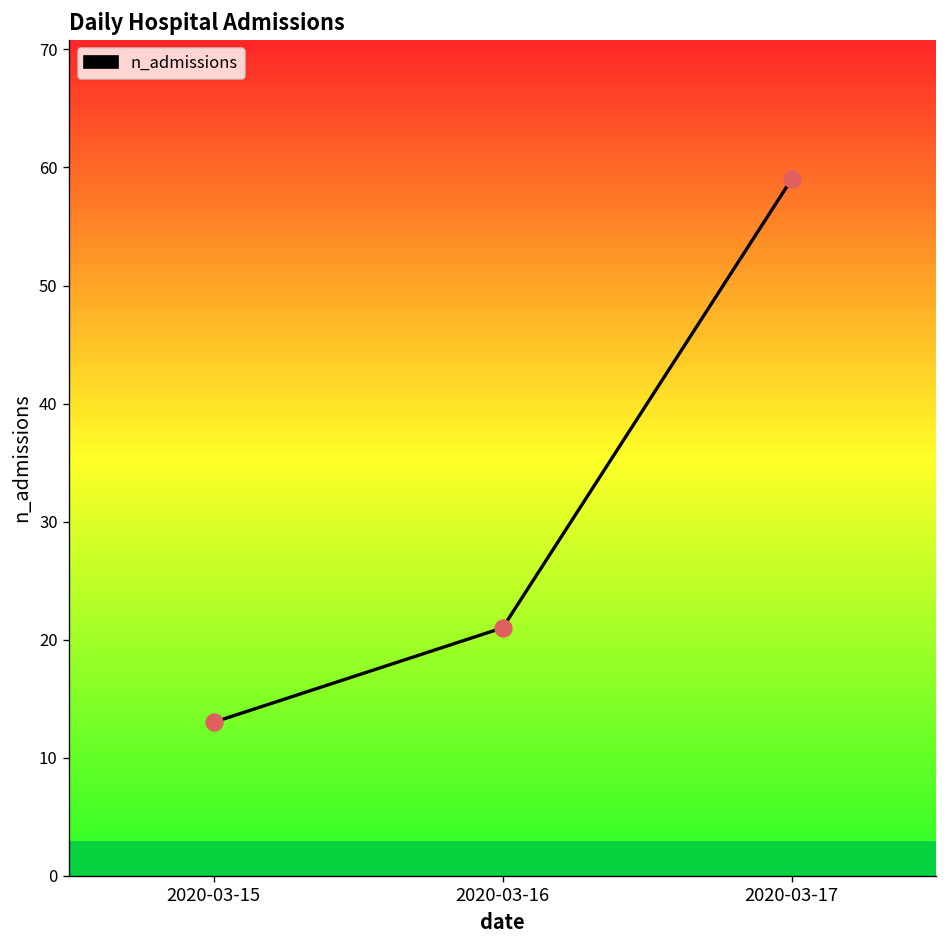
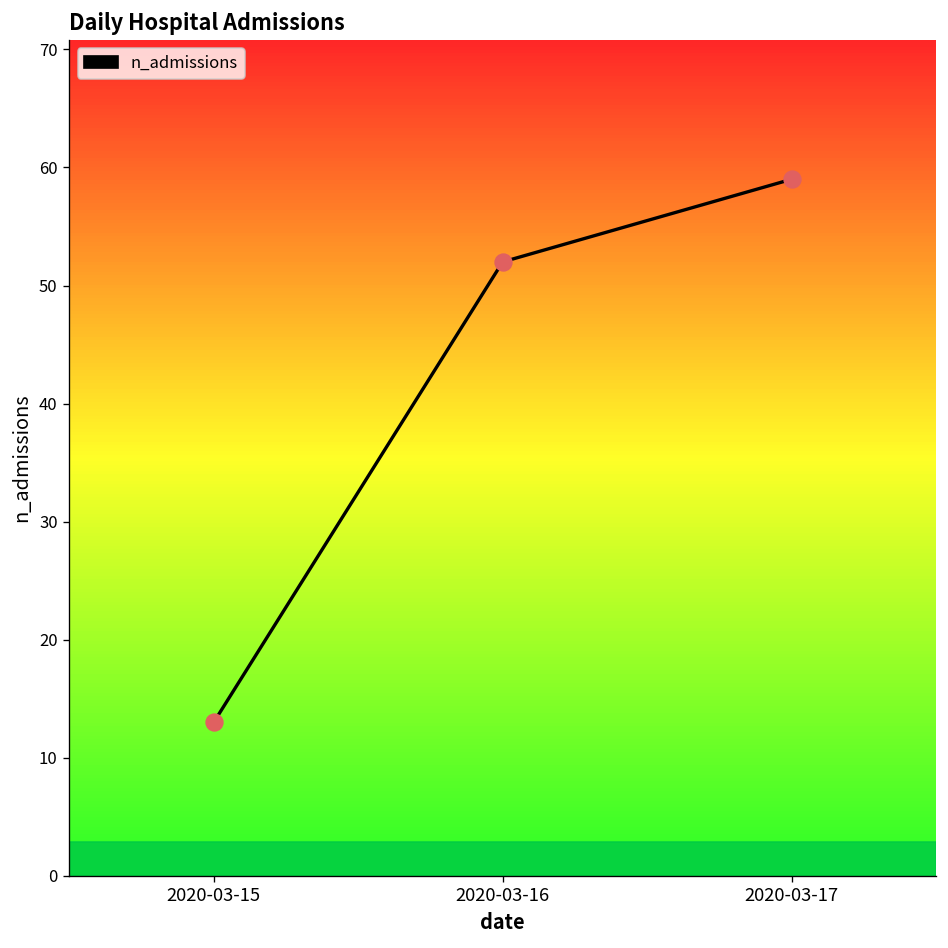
  {
    "2020-03-15": 13,
-   "2020-03-16": 21,
+   "2020-03-16": 52,
    "2020-03-17": 59
  }
